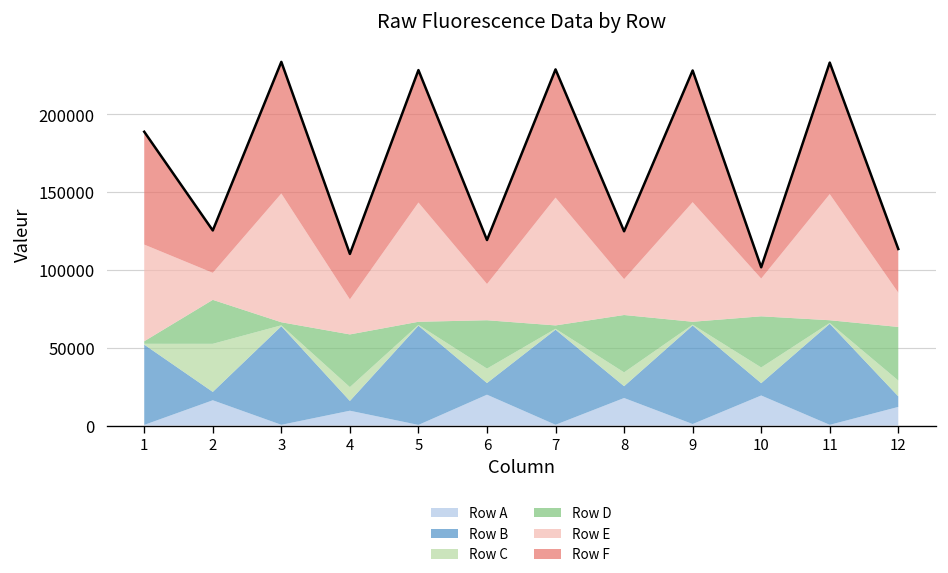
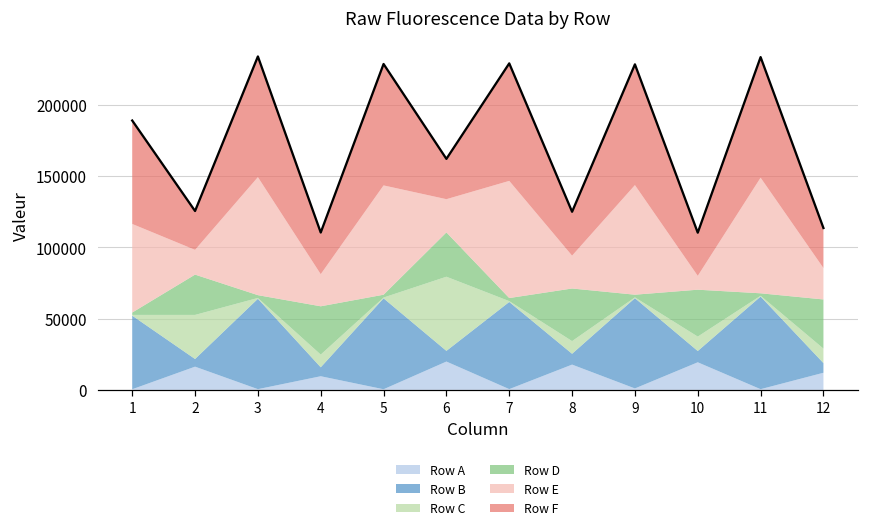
  {
    "Row A": {
      "2": 16000,
      "4": 10000,
      "6": 20000,
      "8": 18000,
      "10": 19000,
      "12": 12000
    },
    "Row B": {
      "2": 5000,
      "4": 6000,
      "6": 7000,
      "8": 8000,
      "10": 8000,
      "12": 7000
    },
    "Row C": {
      "2": 31000,
      "4": 9000,
-     "6": 9000,
+     "6": 52000,
      "8": 9000,
      "10": 10000,
      "12": 10000
    },
    "Row D": {
      "2": 28000,
      "3": 2000,
      "4": 34000,
      "5": 2000,
      "6": 31000,
      "7": 2000,
      "8": 37000,
      "10": 33000,
      "12": 34000
    },
    "Row E": {
      "1": 62000,
      "2": 17000,
      "3": 83000,
      "4": 22000,
      "5": 77000,
      "6": 23000,
      "7": 82000,
      "8": 23000,
      "9": 77000,
-     "10": 24000,
+     "10": 10000,
      "11": 81000,
      "12": 22000
    },
    "Row F": {
      "1": 73000,
      "2": 27000,
      "3": 85000,
      "4": 29000,
      "5": 85000,
      "6": 28000,
      "7": 82000,
      "8": 31000,
      "9": 85000,
-     "10": 7000,
+     "10": 30000,
      "11": 85000,
      "12": 28000
    }
  }
